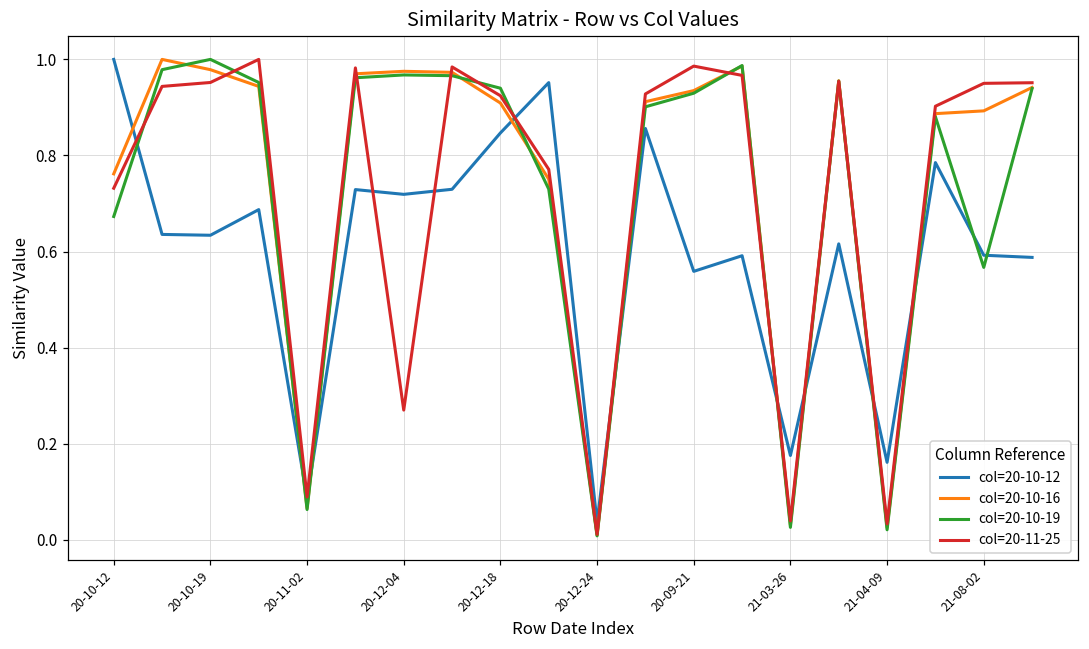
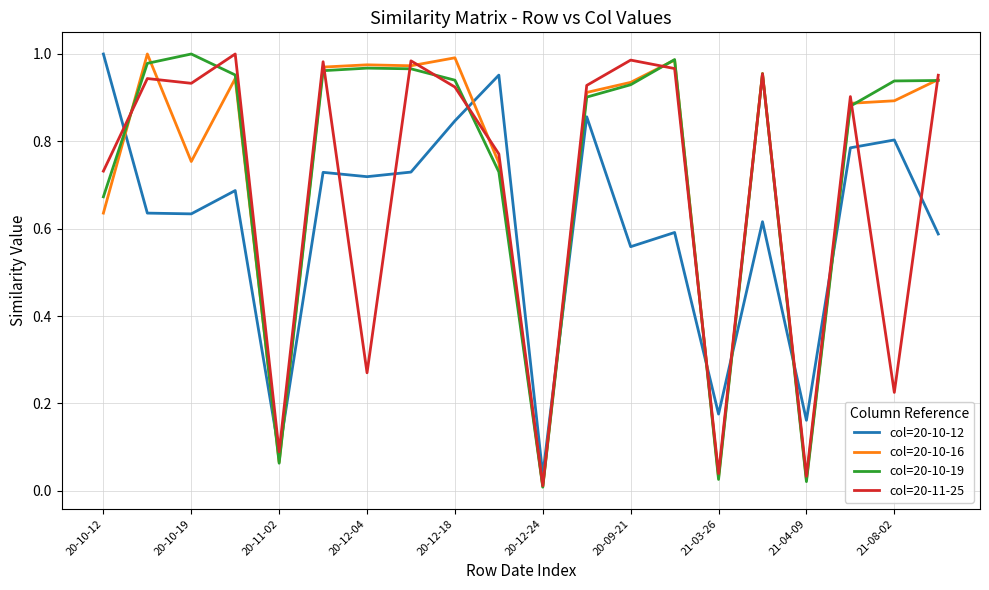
  {
    "col=20-10-12": {
      "20-10-12": 1.00,
      "20-10-19": 0.63,
      "20-12-04": 0.72,
      "20-12-18": 0.85,
      "20-12-24": 0.04,
      "20-09-21": 0.56,
      "21-03-26": 0.18,
      "21-04-09": 0.16,
-     "21-08-02": 0.59
+     "21-08-02": 0.80
    },
    "col=20-10-16": {
-     "20-10-12": 0.76,
-     "20-10-19": 0.98,
+     "20-10-12": 0.64,
+     "20-10-19": 0.75,
      "20-12-04": 0.98,
-     "20-12-18": 0.91,
+     "20-12-18": 0.99,
      "21-08-02": 0.89
    },
    "col=20-10-19": {
      "20-10-12": 0.67,
      "20-10-19": 1.00,
      "20-12-04": 0.97,
      "20-12-18": 0.94,
-     "21-08-02": 0.57
+     "21-08-02": 0.94
    },
    "col=20-11-25": {
      "20-10-12": 0.73,
-     "20-10-19": 0.95,
+     "20-10-19": 0.93,
      "20-12-04": 0.27,
      "20-12-18": 0.92,
      "20-09-21": 0.99,
      "21-03-26": 0.04,
      "21-04-09": 0.03,
-     "21-08-02": 0.95
+     "21-08-02": 0.23
    }
  }
